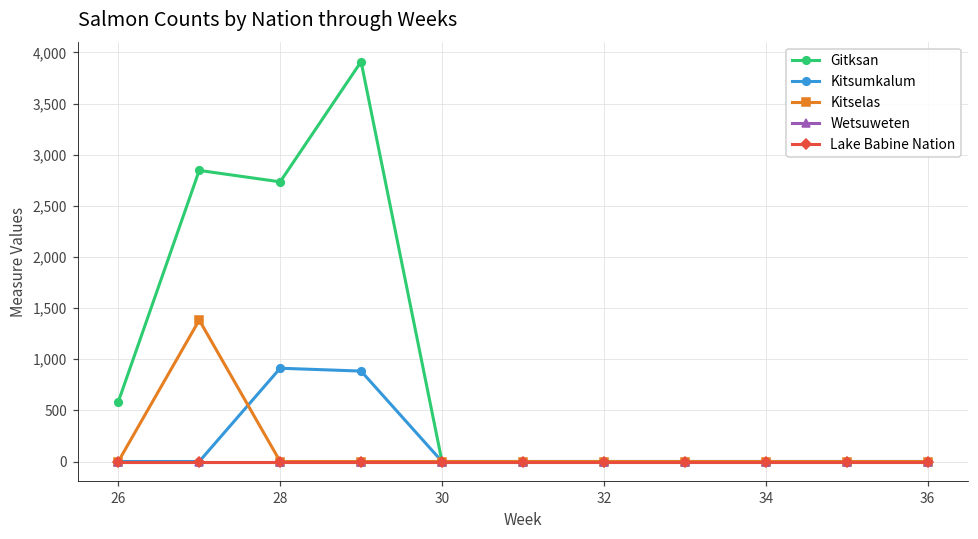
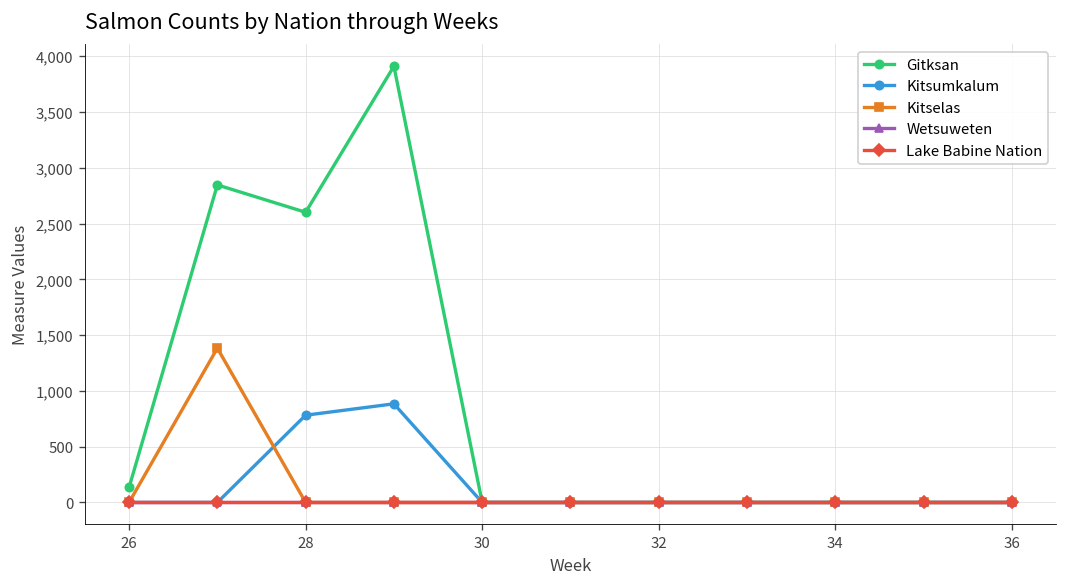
  {
    "Gitksan": {
-     "26": "600",
-     "28": "2,700"
+     "26": "100",
+     "28": "2,600"
    },
    "Kitsumkalum": {
-     "28": "900"
+     "28": "800"
    }
  }
